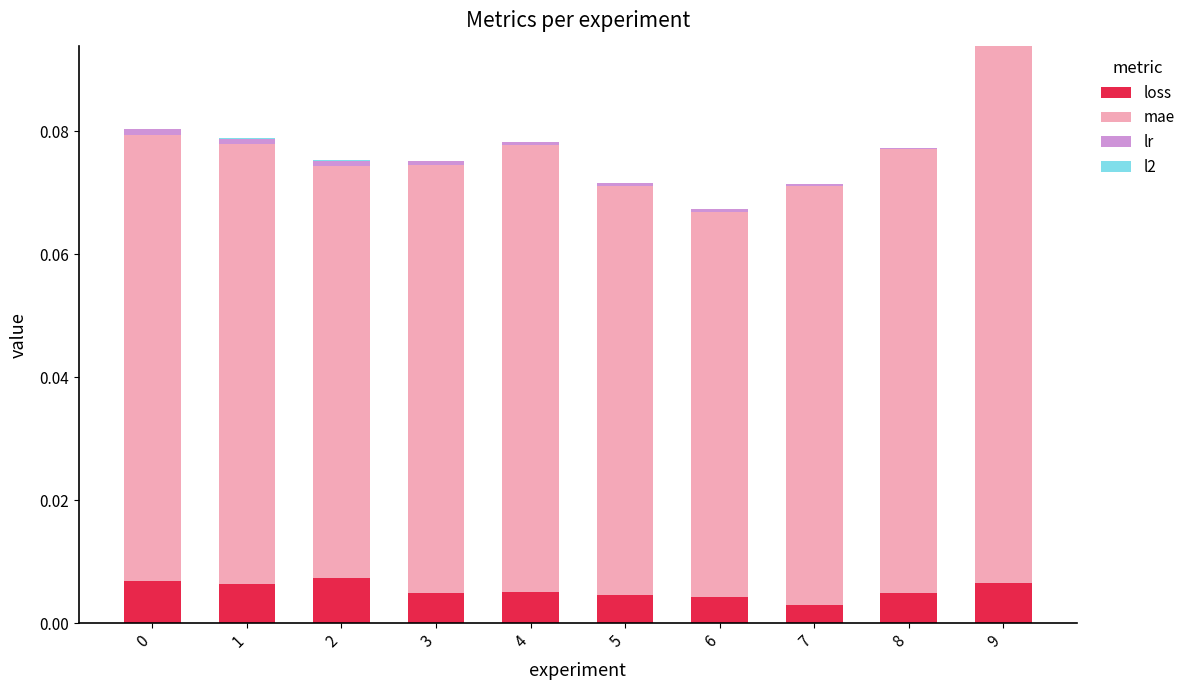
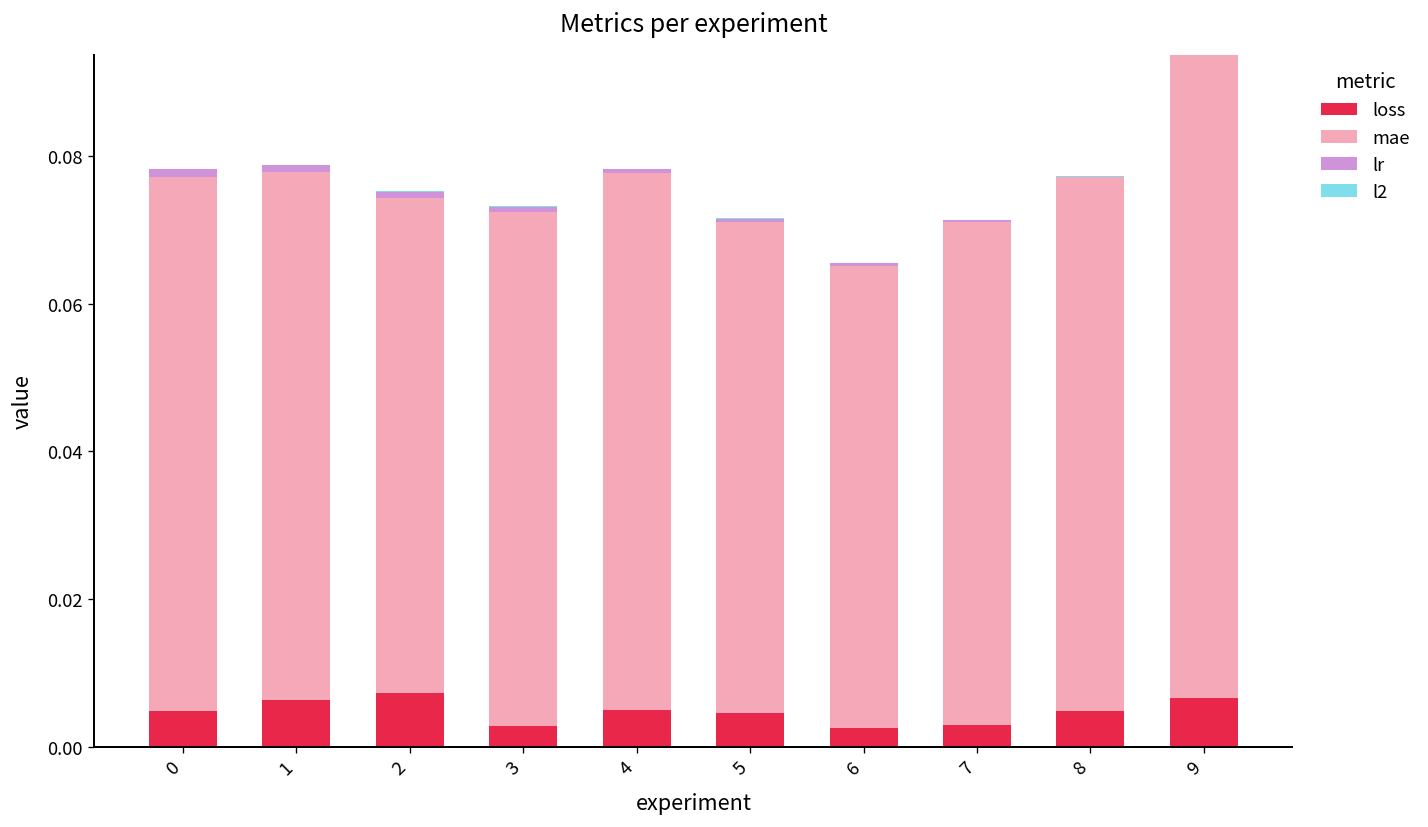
  {
    "loss": {
-     "0": 0.007,
+     "0": 0.005,
      "1": 0.006,
      "2": 0.007,
-     "3": 0.005,
+     "3": 0.003,
      "4": 0.005,
      "5": 0.005,
-     "6": 0.004,
+     "6": 0.003,
      "7": 0.003,
      "8": 0.005,
      "9": 0.007
    }
  }
